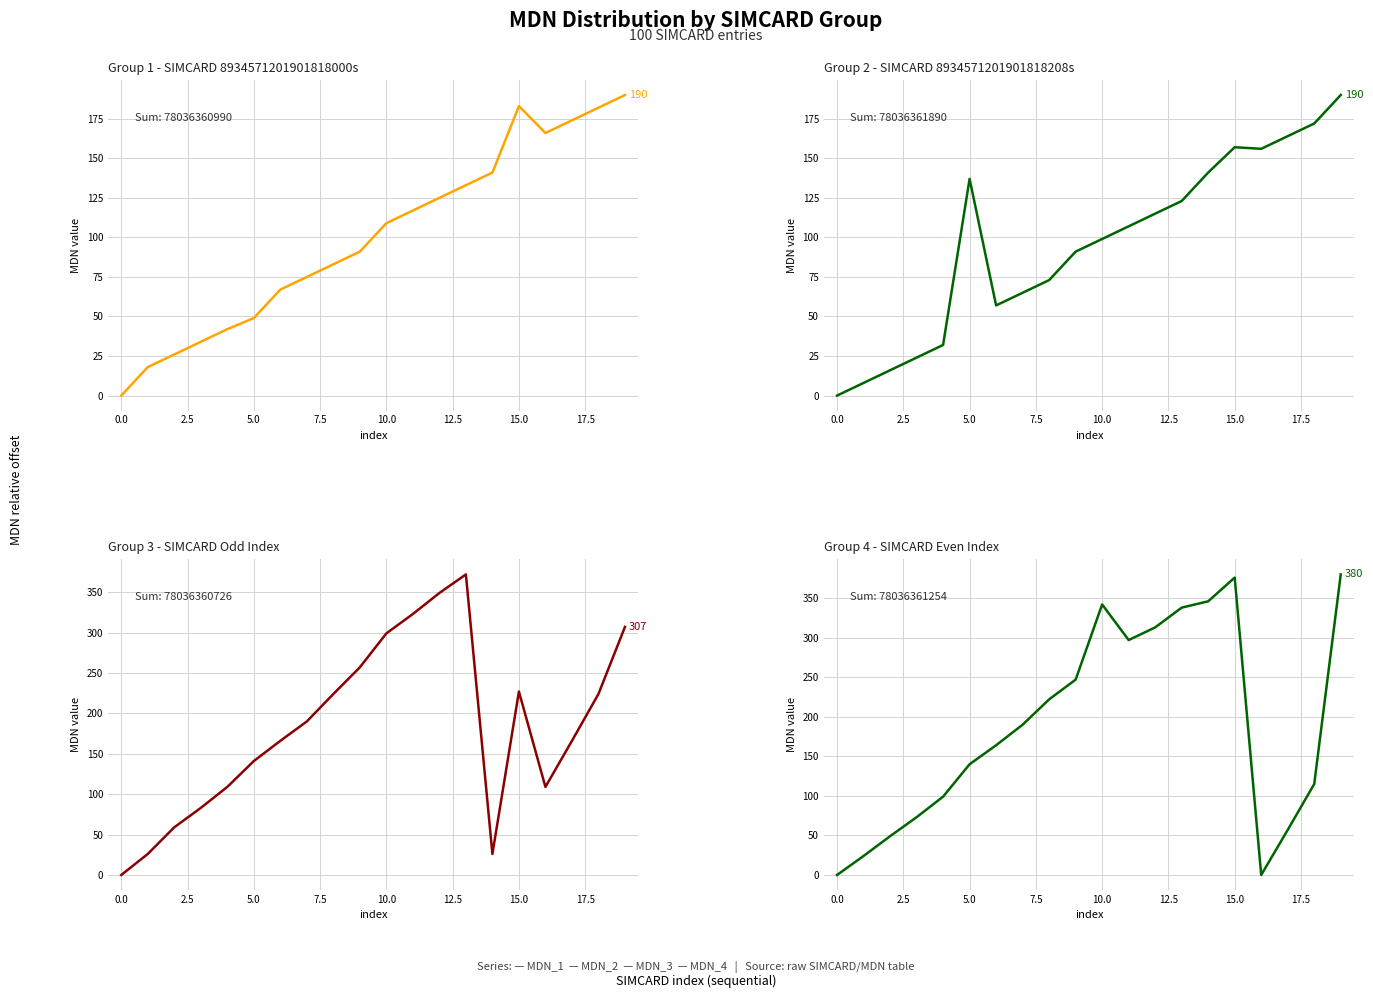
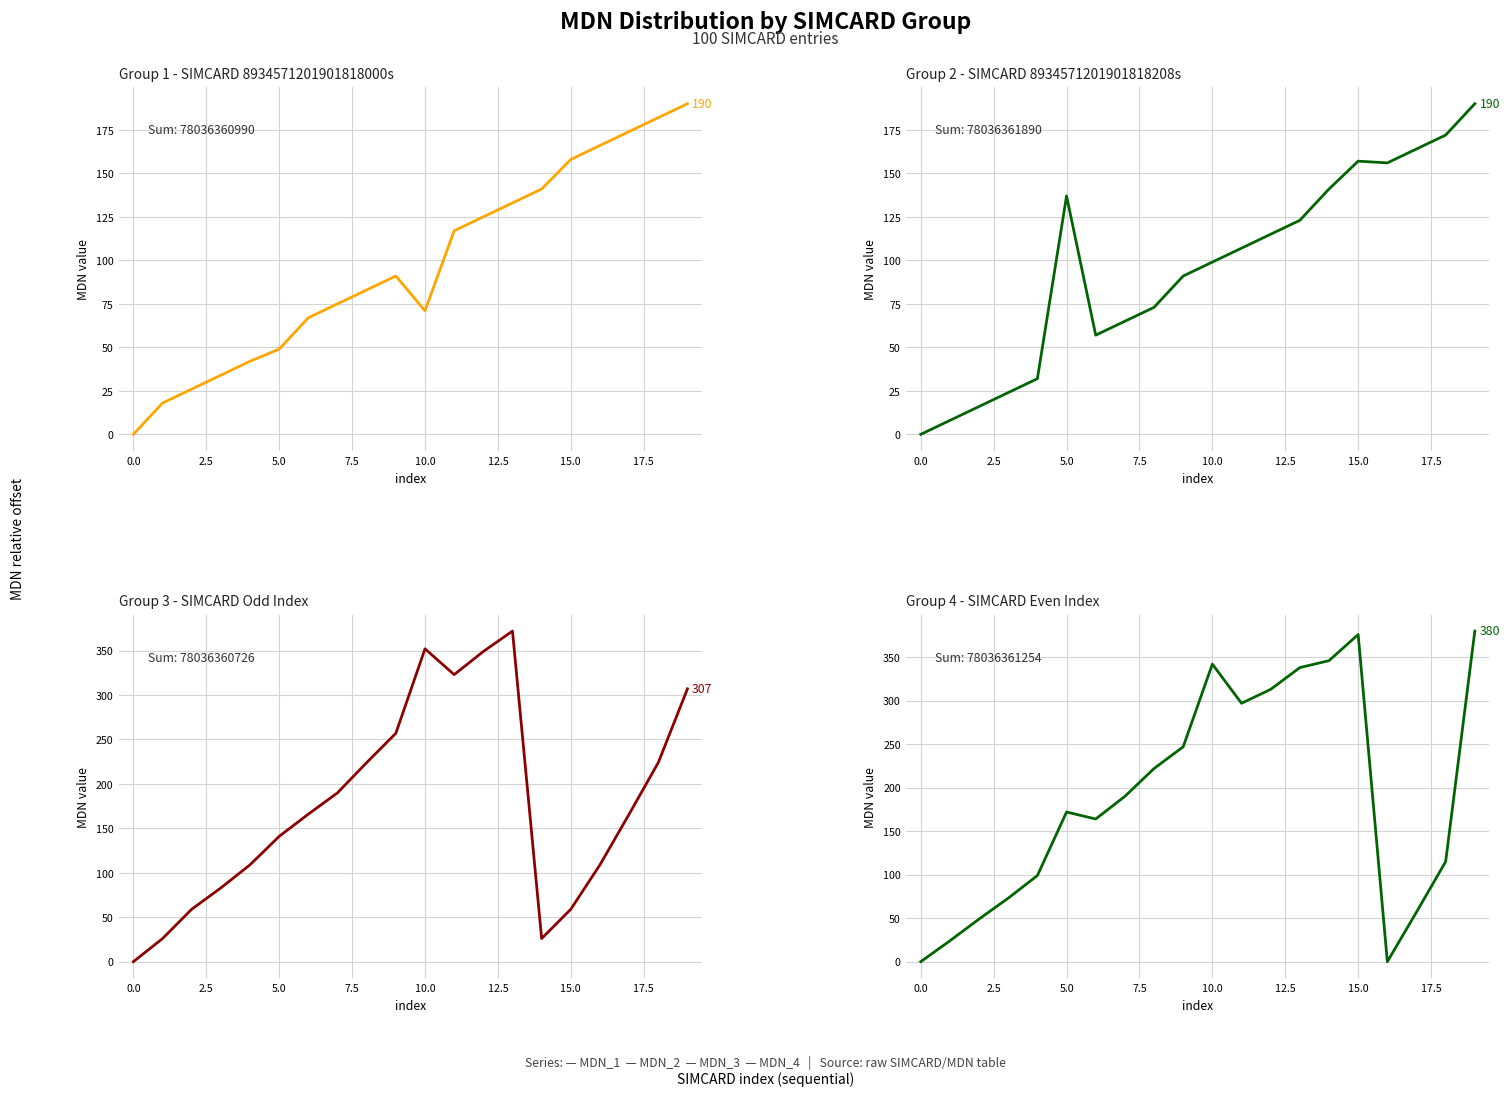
  {
    "Group 1 - SIMCARD 8934571201901818000s": {
      "0.0": 0,
      "5.0": 49,
-     "10.0": 109,
-     "15.0": 183
+     "10.0": 71,
+     "15.0": 158
    },
    "Group 2 - SIMCARD 8934571201901818208s": {
      "0.0": 0,
      "5.0": 137,
      "10.0": 99,
      "15.0": 157
    },
    "Group 3 - SIMCARD Odd Index": {
      "0.0": 0,
      "5.0": 140,
-     "10.0": 300,
-     "15.0": 230
+     "10.0": 350,
+     "15.0": 60
    },
    "Group 4 - SIMCARD Even Index": {
      "0.0": 0,
-     "5.0": 140,
+     "5.0": 170,
      "10.0": 340,
      "15.0": 380
    }
  }
